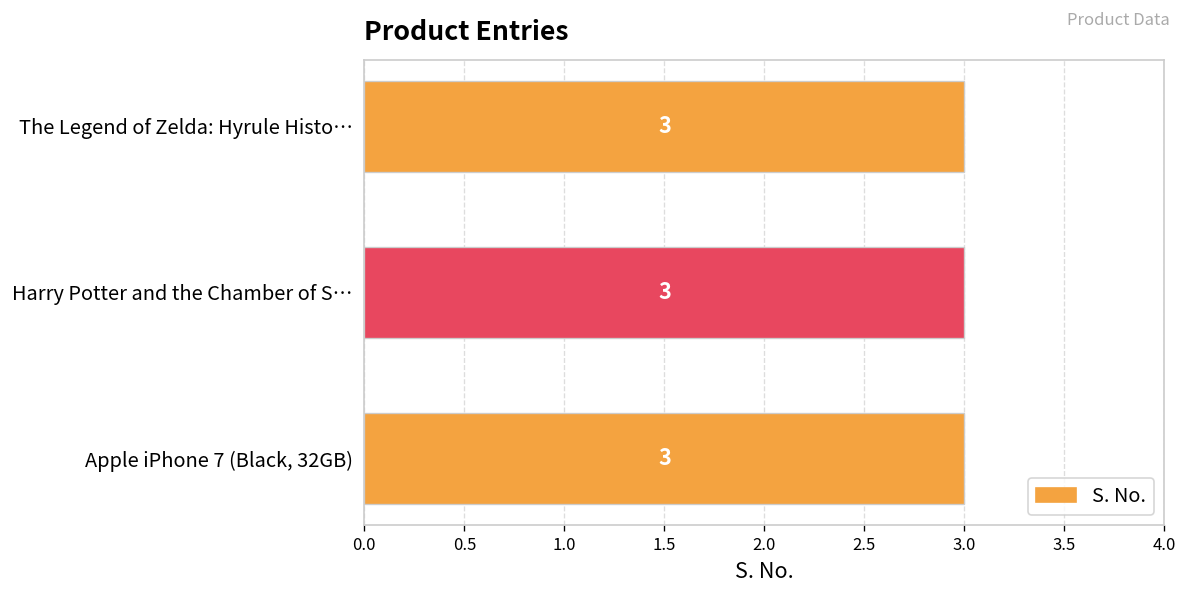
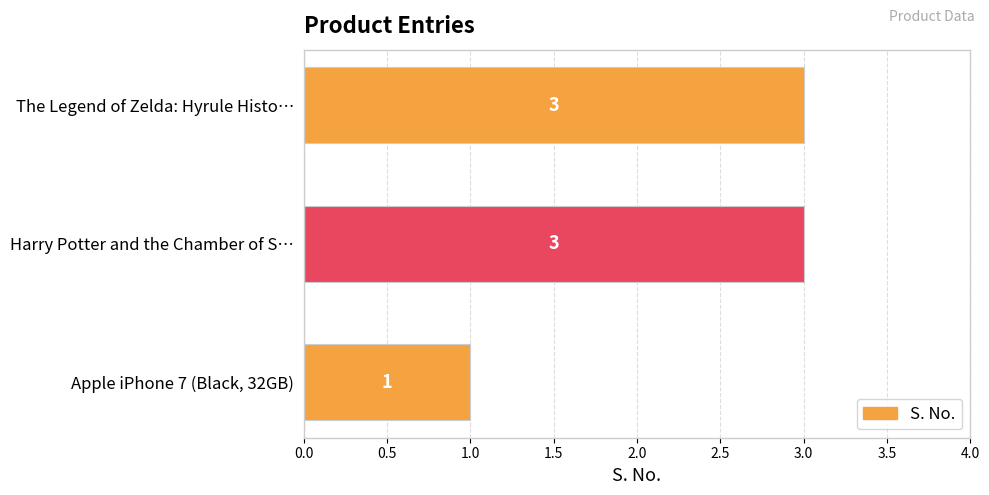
  {
    "The Legend of Zelda: Hyrule Histo…": 3,
    "Harry Potter and the Chamber of S…": 3,
-   "Apple iPhone 7 (Black, 32GB)": 3
+   "Apple iPhone 7 (Black, 32GB)": 1
  }
